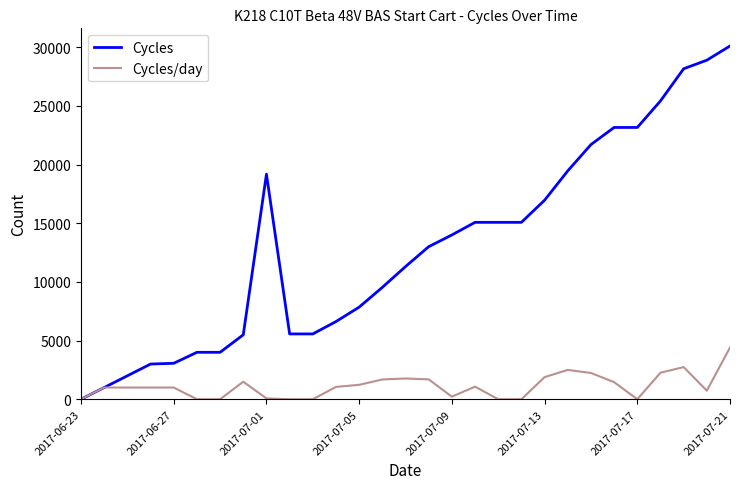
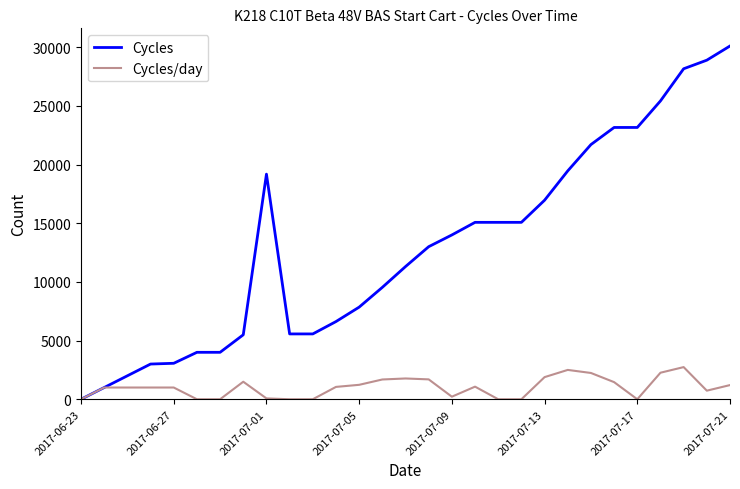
  {
    "Cycles": {
      "2017-06-27": 3100,
      "2017-07-01": 19200,
      "2017-07-05": 7900,
      "2017-07-09": 14000,
      "2017-07-13": 17000,
      "2017-07-17": 23200,
      "2017-07-21": 30100
    },
    "Cycles/day": {
      "2017-06-27": 1000,
      "2017-07-01": 100,
      "2017-07-05": 1200,
      "2017-07-09": 200,
      "2017-07-13": 1900,
      "2017-07-17": 0,
-     "2017-07-21": 4400
+     "2017-07-21": 1200
    }
  }
